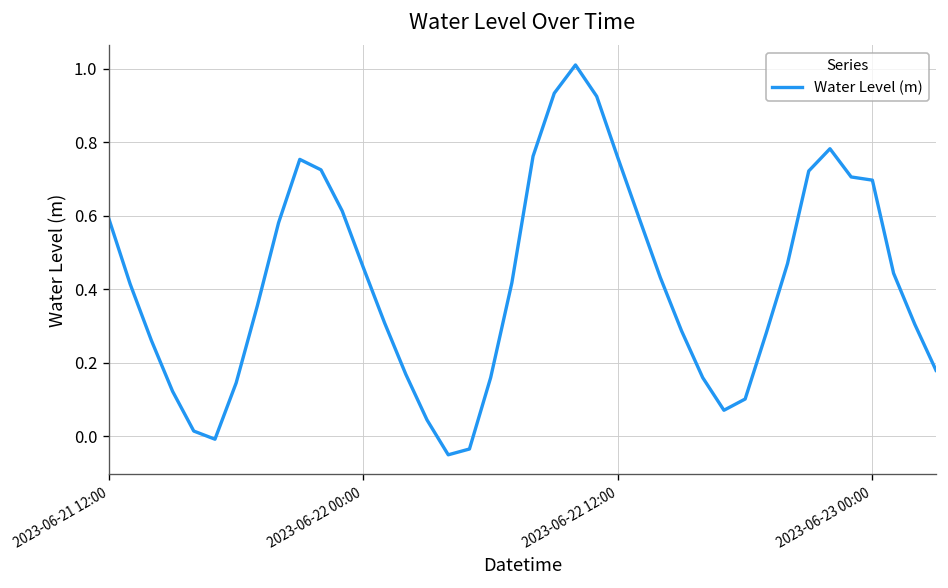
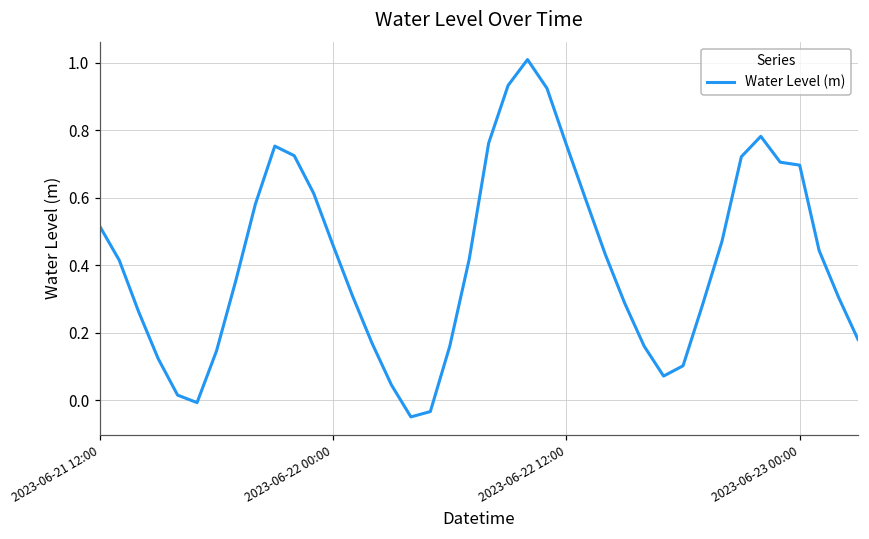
  {
-   "2023-06-21 12:00": 0.59,
+   "2023-06-21 12:00": 0.52,
    "2023-06-22 00:00": 0.46,
    "2023-06-22 12:00": 0.76,
    "2023-06-23 00:00": 0.70
  }
